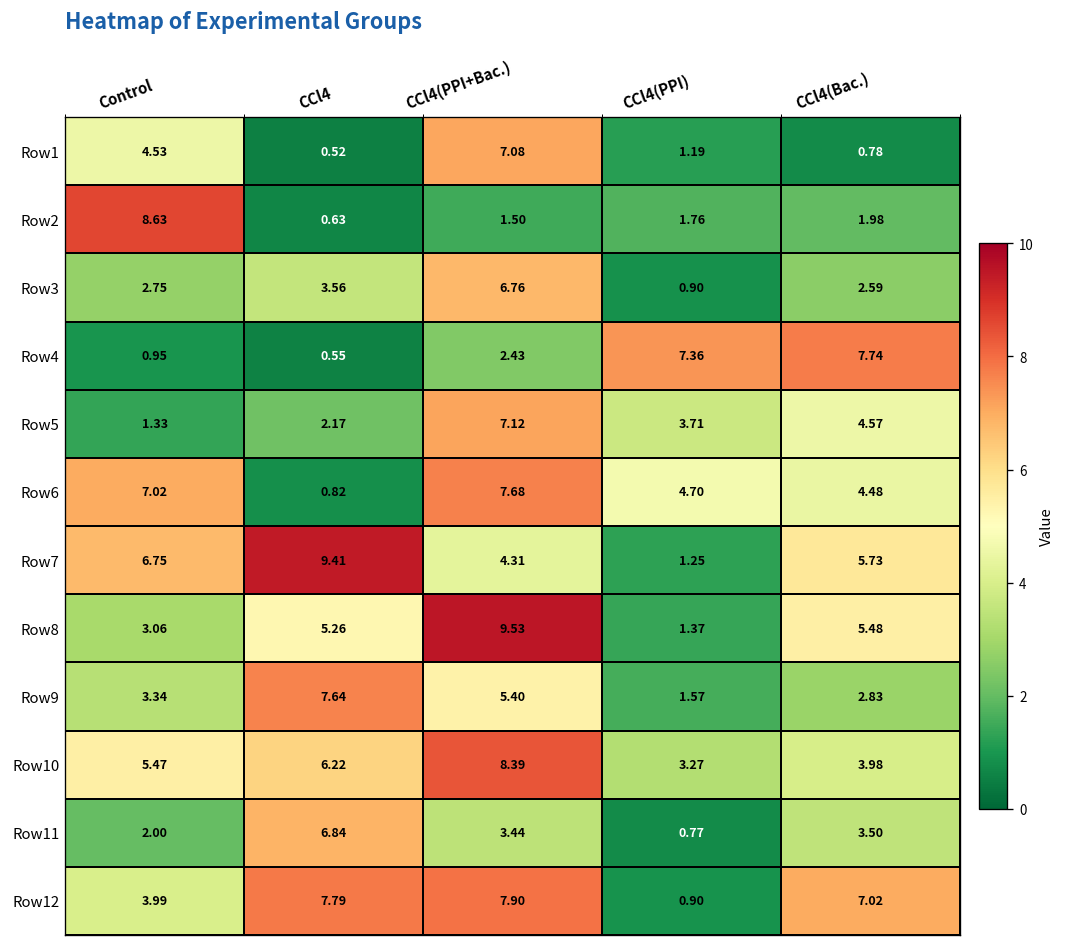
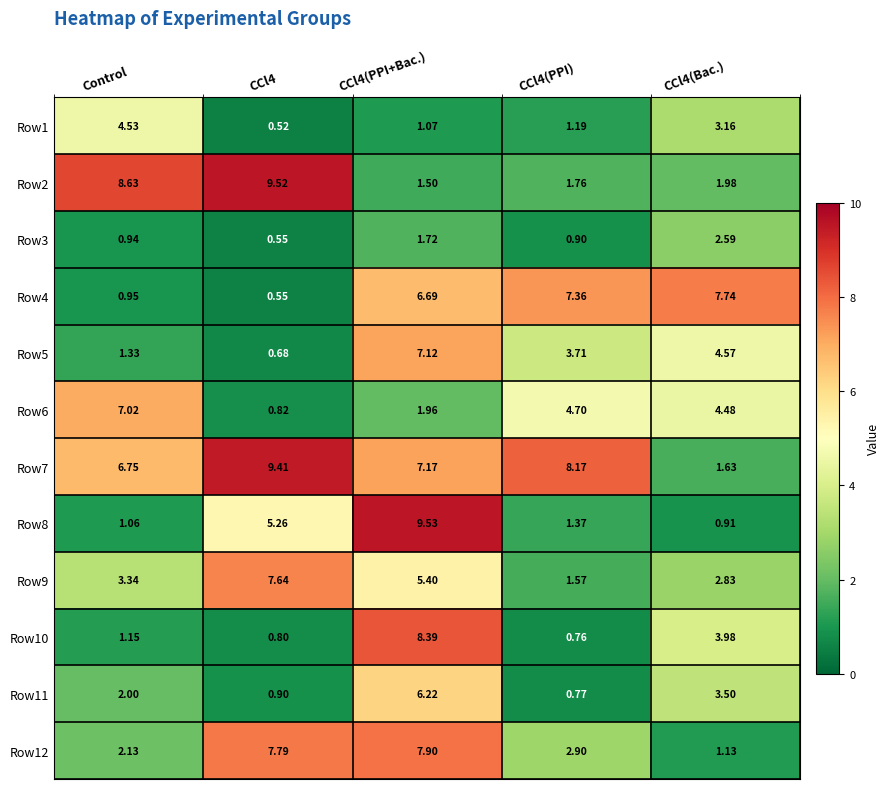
  {
    "Row1": {
      "Control": 4.53,
      "CCl4": 0.52,
-     "CCl4(PPI+Bac.)": 7.08,
+     "CCl4(PPI+Bac.)": 1.07,
      "CCl4(PPI)": 1.19,
-     "CCl4(Bac.)": 0.78
+     "CCl4(Bac.)": 3.16
    },
    "Row2": {
      "Control": 8.63,
-     "CCl4": 0.63,
+     "CCl4": 9.52,
      "CCl4(PPI+Bac.)": 1.50,
      "CCl4(PPI)": 1.76,
      "CCl4(Bac.)": 1.98
    },
    "Row3": {
-     "Control": 2.75,
-     "CCl4": 3.56,
-     "CCl4(PPI+Bac.)": 6.76,
+     "Control": 0.94,
+     "CCl4": 0.55,
+     "CCl4(PPI+Bac.)": 1.72,
      "CCl4(PPI)": 0.90,
      "CCl4(Bac.)": 2.59
    },
    "Row4": {
      "Control": 0.95,
      "CCl4": 0.55,
-     "CCl4(PPI+Bac.)": 2.43,
+     "CCl4(PPI+Bac.)": 6.69,
      "CCl4(PPI)": 7.36,
      "CCl4(Bac.)": 7.74
    },
    "Row5": {
      "Control": 1.33,
-     "CCl4": 2.17,
+     "CCl4": 0.68,
      "CCl4(PPI+Bac.)": 7.12,
      "CCl4(PPI)": 3.71,
      "CCl4(Bac.)": 4.57
    },
    "Row6": {
      "Control": 7.02,
      "CCl4": 0.82,
-     "CCl4(PPI+Bac.)": 7.68,
+     "CCl4(PPI+Bac.)": 1.96,
      "CCl4(PPI)": 4.70,
      "CCl4(Bac.)": 4.48
    },
    "Row7": {
      "Control": 6.75,
      "CCl4": 9.41,
-     "CCl4(PPI+Bac.)": 4.31,
-     "CCl4(PPI)": 1.25,
-     "CCl4(Bac.)": 5.73
+     "CCl4(PPI+Bac.)": 7.17,
+     "CCl4(PPI)": 8.17,
+     "CCl4(Bac.)": 1.63
    },
    "Row8": {
-     "Control": 3.06,
+     "Control": 1.06,
      "CCl4": 5.26,
      "CCl4(PPI+Bac.)": 9.53,
      "CCl4(PPI)": 1.37,
-     "CCl4(Bac.)": 5.48
+     "CCl4(Bac.)": 0.91
    },
    "Row9": {
      "Control": 3.34,
      "CCl4": 7.64,
      "CCl4(PPI+Bac.)": 5.40,
      "CCl4(PPI)": 1.57,
      "CCl4(Bac.)": 2.83
    },
    "Row10": {
-     "Control": 5.47,
-     "CCl4": 6.22,
+     "Control": 1.15,
+     "CCl4": 0.80,
      "CCl4(PPI+Bac.)": 8.39,
-     "CCl4(PPI)": 3.27,
+     "CCl4(PPI)": 0.76,
      "CCl4(Bac.)": 3.98
    },
    "Row11": {
      "Control": 2.00,
-     "CCl4": 6.84,
-     "CCl4(PPI+Bac.)": 3.44,
+     "CCl4": 0.90,
+     "CCl4(PPI+Bac.)": 6.22,
      "CCl4(PPI)": 0.77,
      "CCl4(Bac.)": 3.50
    },
    "Row12": {
-     "Control": 3.99,
+     "Control": 2.13,
      "CCl4": 7.79,
      "CCl4(PPI+Bac.)": 7.90,
-     "CCl4(PPI)": 0.90,
-     "CCl4(Bac.)": 7.02
+     "CCl4(PPI)": 2.90,
+     "CCl4(Bac.)": 1.13
    }
  }
